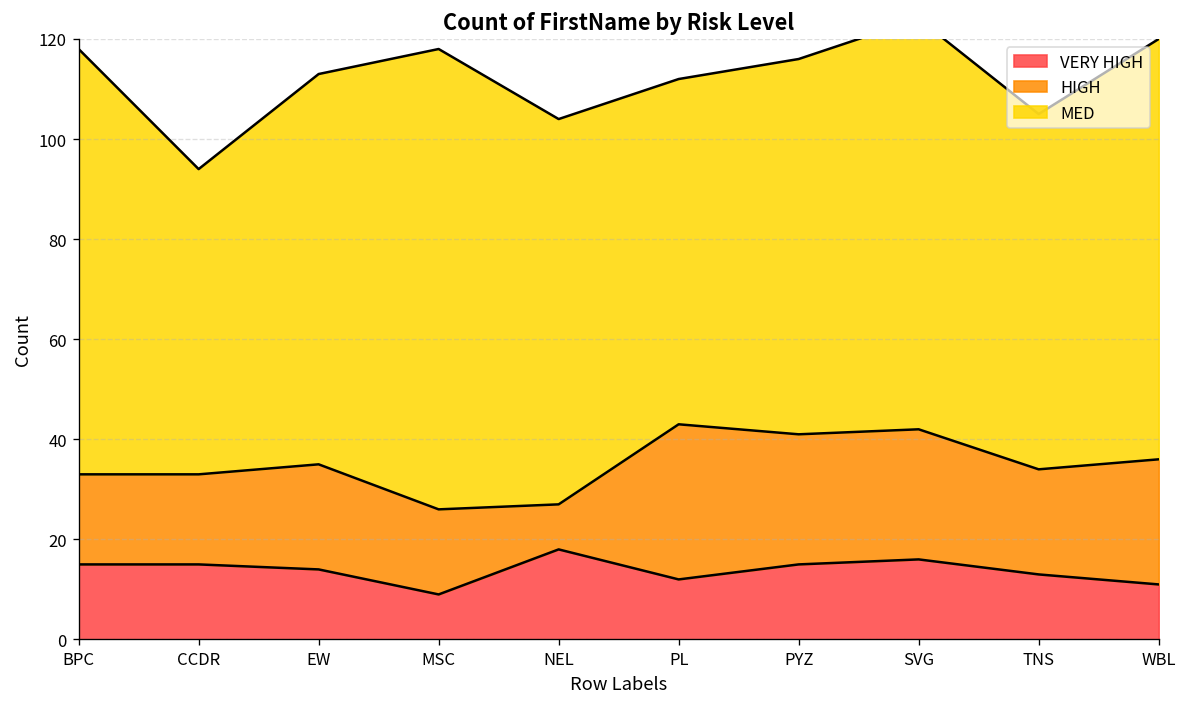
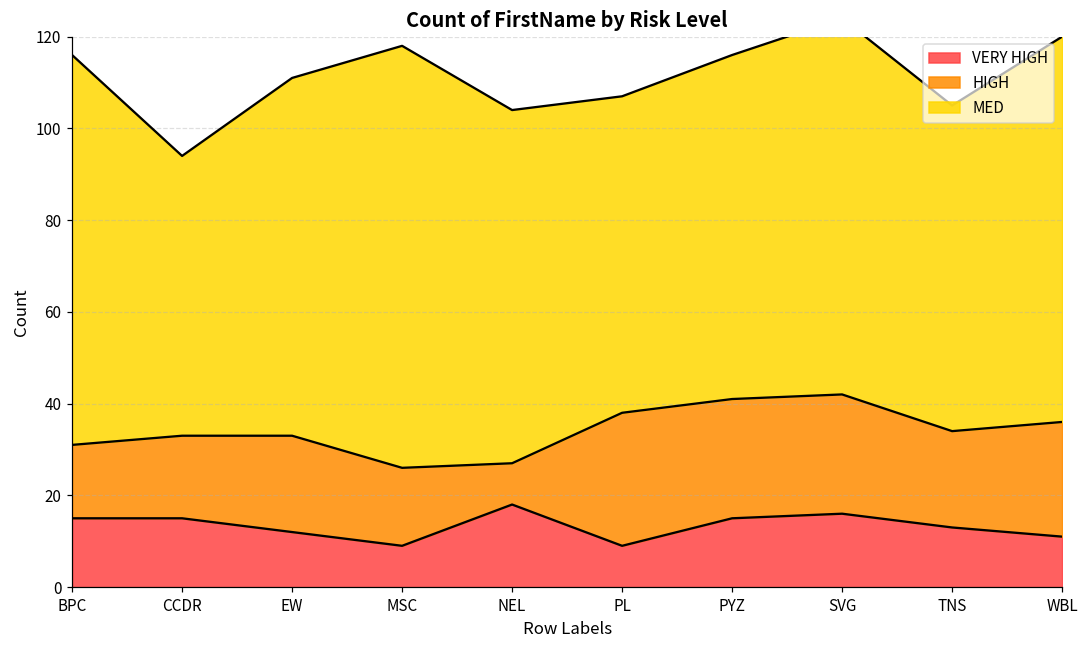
  {
    "VERY HIGH": {
      "BPC": 15,
      "CCDR": 15,
-     "EW": 14,
+     "EW": 12,
      "MSC": 9,
      "NEL": 18,
-     "PL": 12,
+     "PL": 9,
      "PYZ": 15,
      "SVG": 16,
      "TNS": 13,
      "WBL": 11
    },
    "HIGH": {
-     "BPC": 18,
+     "BPC": 16,
      "CCDR": 18,
      "EW": 21,
      "MSC": 17,
      "NEL": 9,
-     "PL": 31,
+     "PL": 29,
      "PYZ": 26,
      "SVG": 26,
      "TNS": 21,
      "WBL": 25
    },
    "MED": {
      "BPC": 85,
      "CCDR": 61,
      "EW": 78,
      "MSC": 92,
      "NEL": 77,
      "PL": 69,
      "PYZ": 75,
      "WBL": 84
    }
  }
